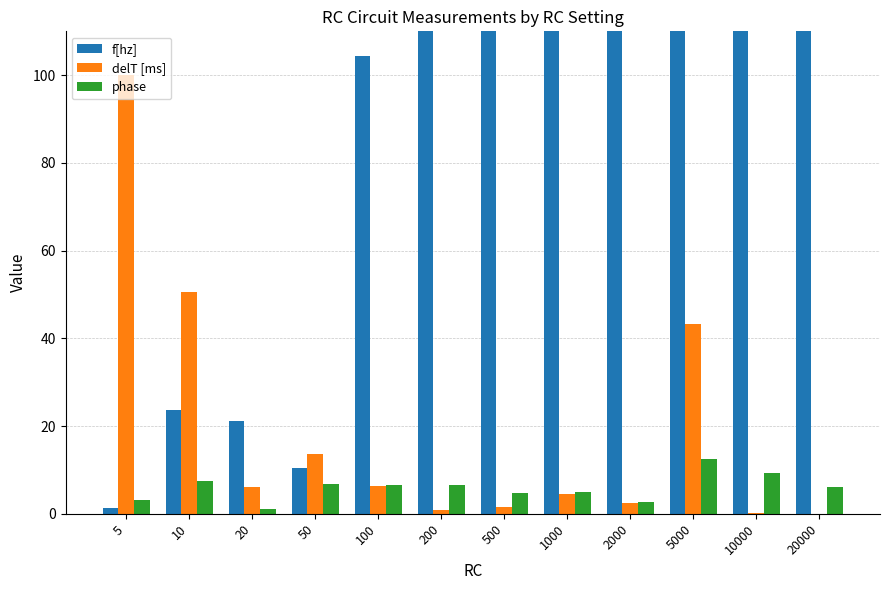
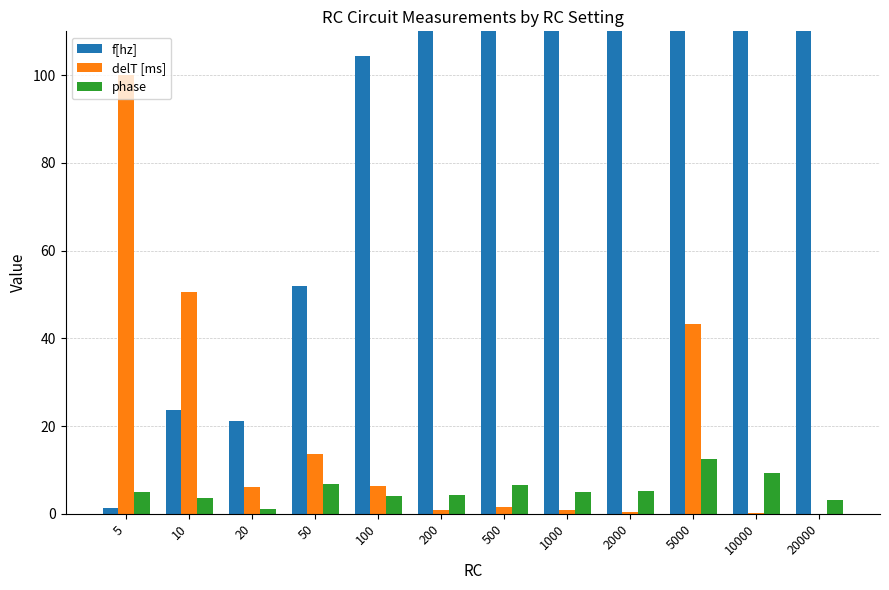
  {
    "f[hz]": {
      "5": 1,
      "10": 24,
      "20": 21,
-     "50": 11,
+     "50": 52,
      "100": 104
    },
    "delT [ms]": {
      "10": 51,
      "20": 6,
      "50": 14,
      "100": 6,
      "200": 1,
      "500": 1,
-     "1000": 4,
-     "2000": 2,
+     "1000": 1,
+     "2000": 0,
      "5000": 43
    },
    "phase": {
-     "5": 3,
-     "10": 8,
+     "5": 5,
+     "10": 4,
      "20": 1,
      "50": 7,
-     "100": 7,
-     "200": 7,
-     "500": 5,
+     "100": 4,
+     "200": 4,
+     "500": 7,
      "1000": 5,
-     "2000": 3,
+     "2000": 5,
      "5000": 13,
      "10000": 9,
-     "20000": 6
+     "20000": 3
    }
  }
